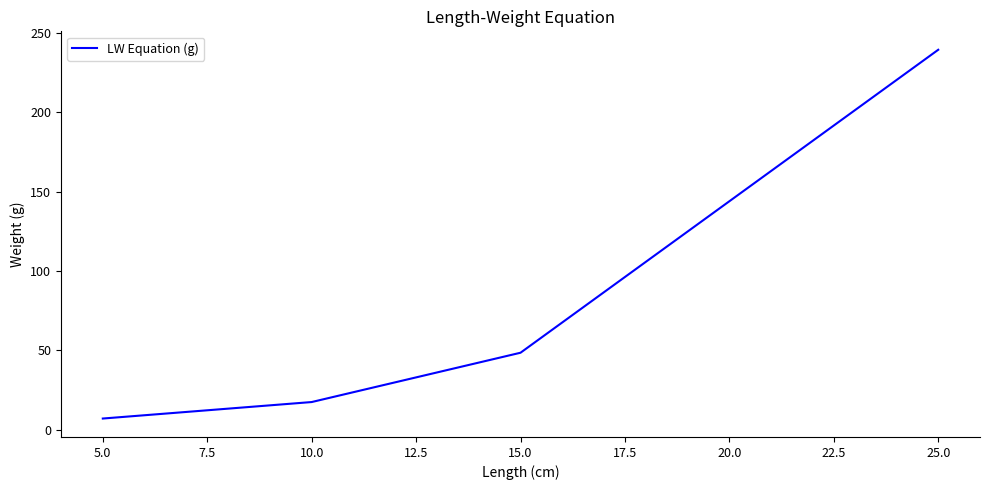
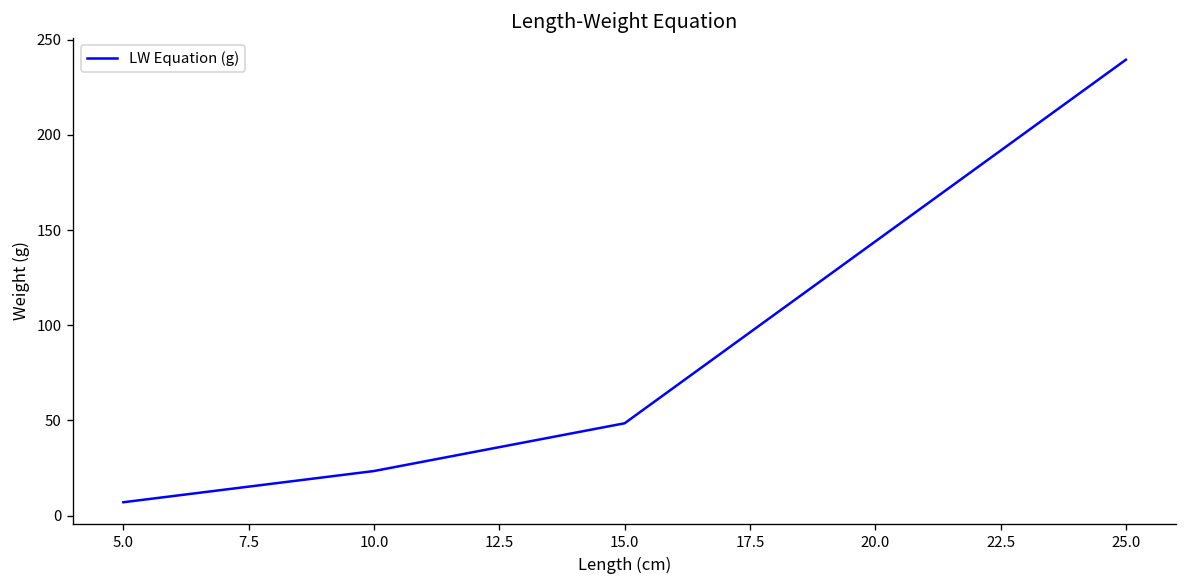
  {
    "5.0": 7,
-   "10.0": 17,
+   "10.0": 23,
    "15.0": 48,
    "25.0": 239
  }
